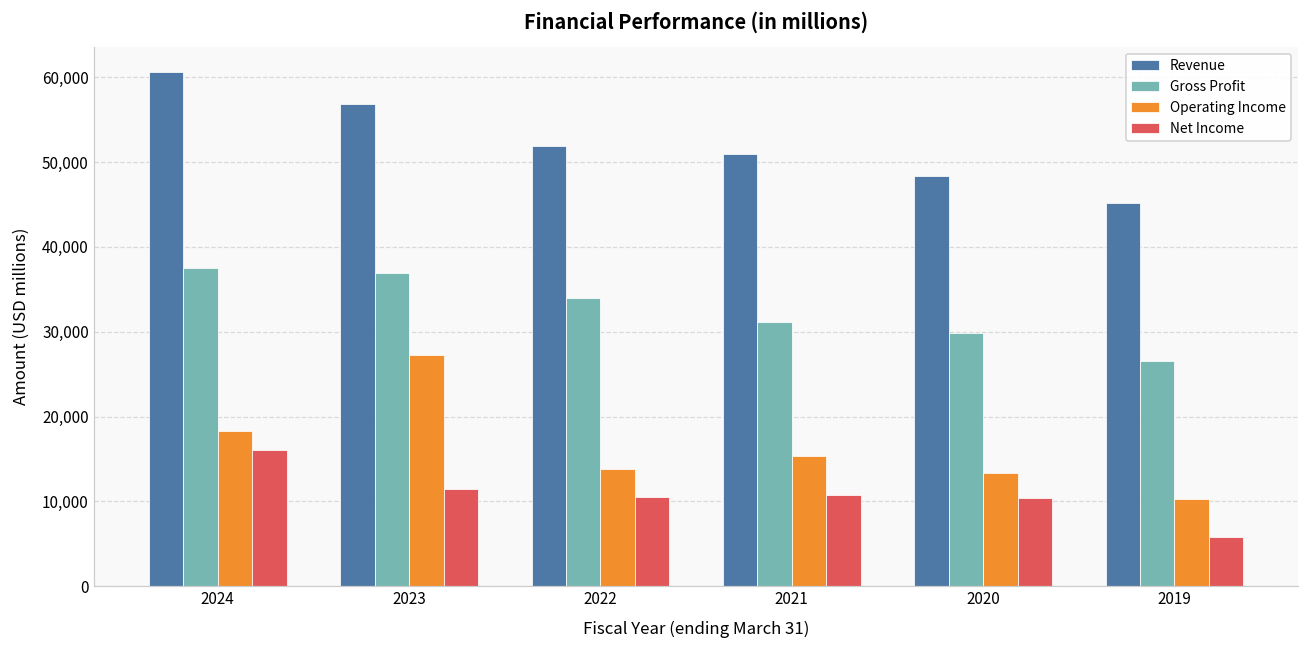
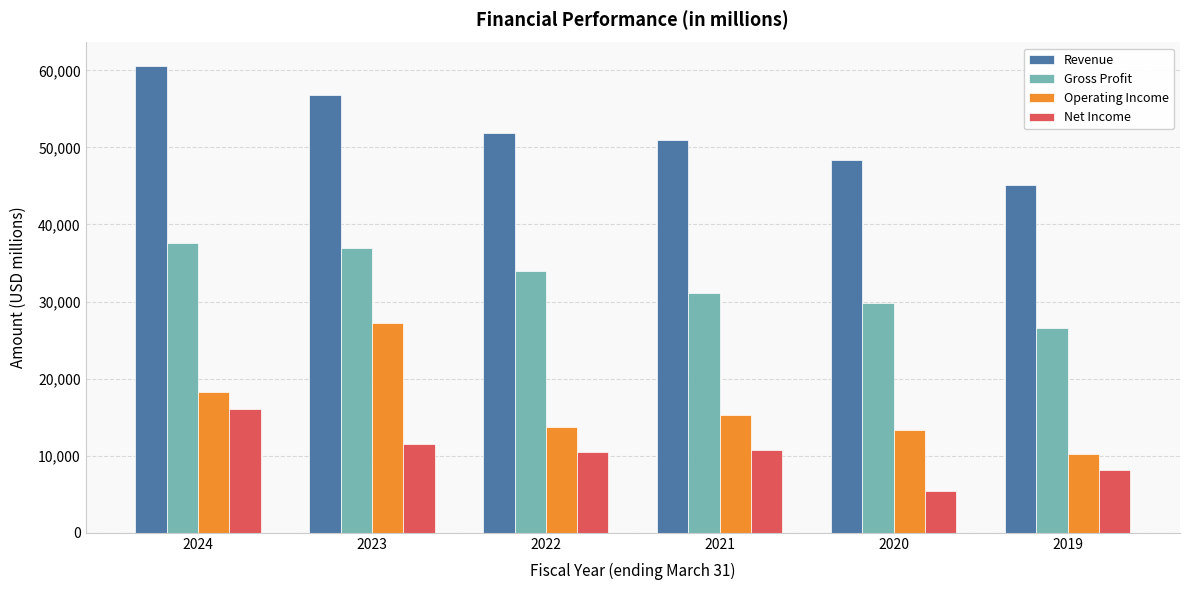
  {
    "Revenue": {
      "2024": "61,000",
      "2023": "57,000",
      "2022": "52,000",
      "2021": "51,000",
      "2020": "48,000",
      "2019": "45,000"
    },
    "Gross Profit": {
      "2024": "38,000",
      "2023": "37,000",
      "2022": "34,000",
      "2021": "31,000",
      "2020": "30,000",
      "2019": "27,000"
    },
    "Operating Income": {
      "2024": "18,000",
      "2023": "27,000",
      "2022": "14,000",
      "2021": "15,000",
      "2020": "13,000",
      "2019": "10,000"
    },
    "Net Income": {
      "2024": "16,000",
      "2023": "11,000",
      "2022": "10,000",
      "2021": "11,000",
-     "2020": "10,000",
-     "2019": "6,000"
+     "2020": "5,000",
+     "2019": "8,000"
    }
  }
